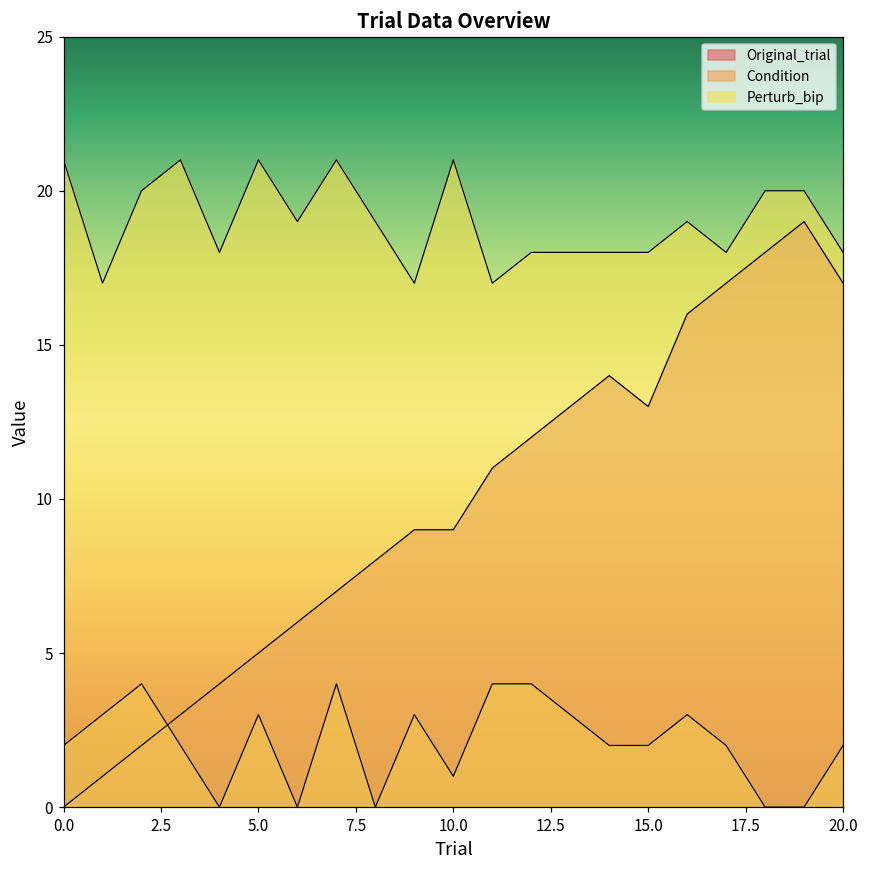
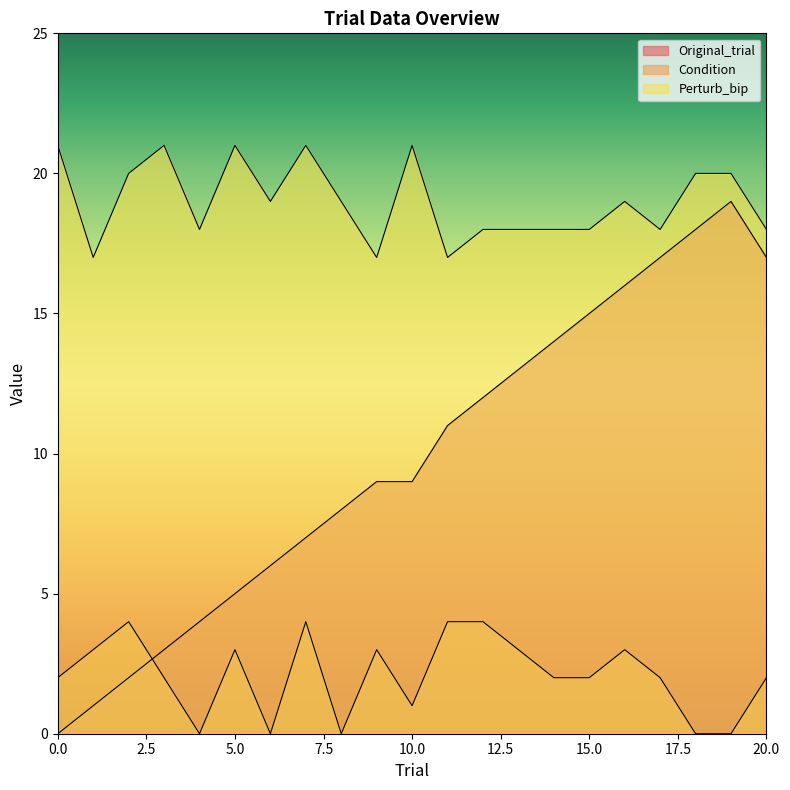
  {
    "Original_trial": {
      "0.0": 0,
      "5.0": 5,
      "10.0": 9,
-     "15.0": 13,
+     "15.0": 15,
      "20.0": 17
    }
  }
